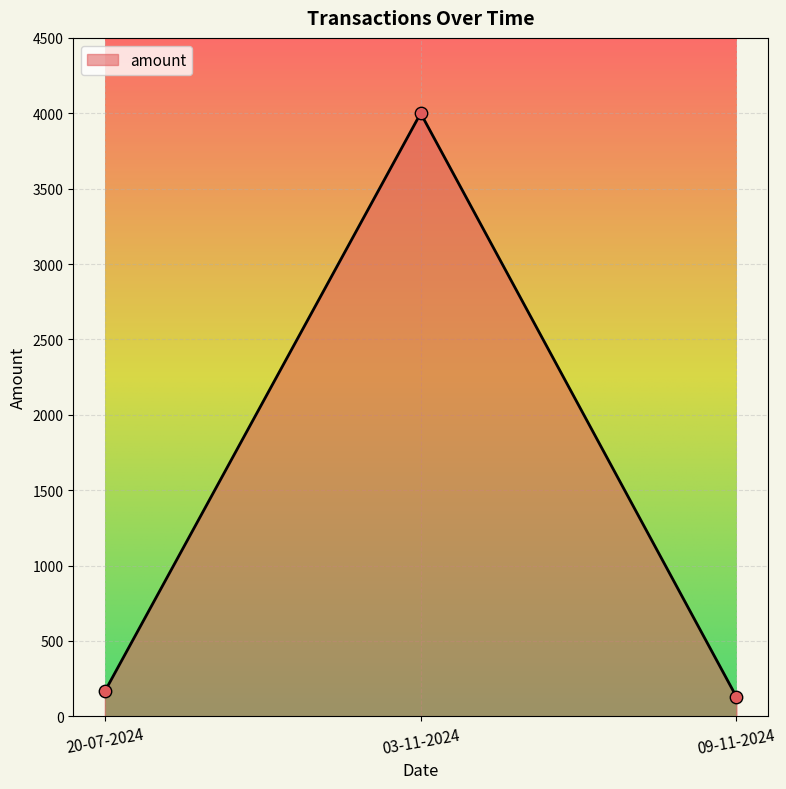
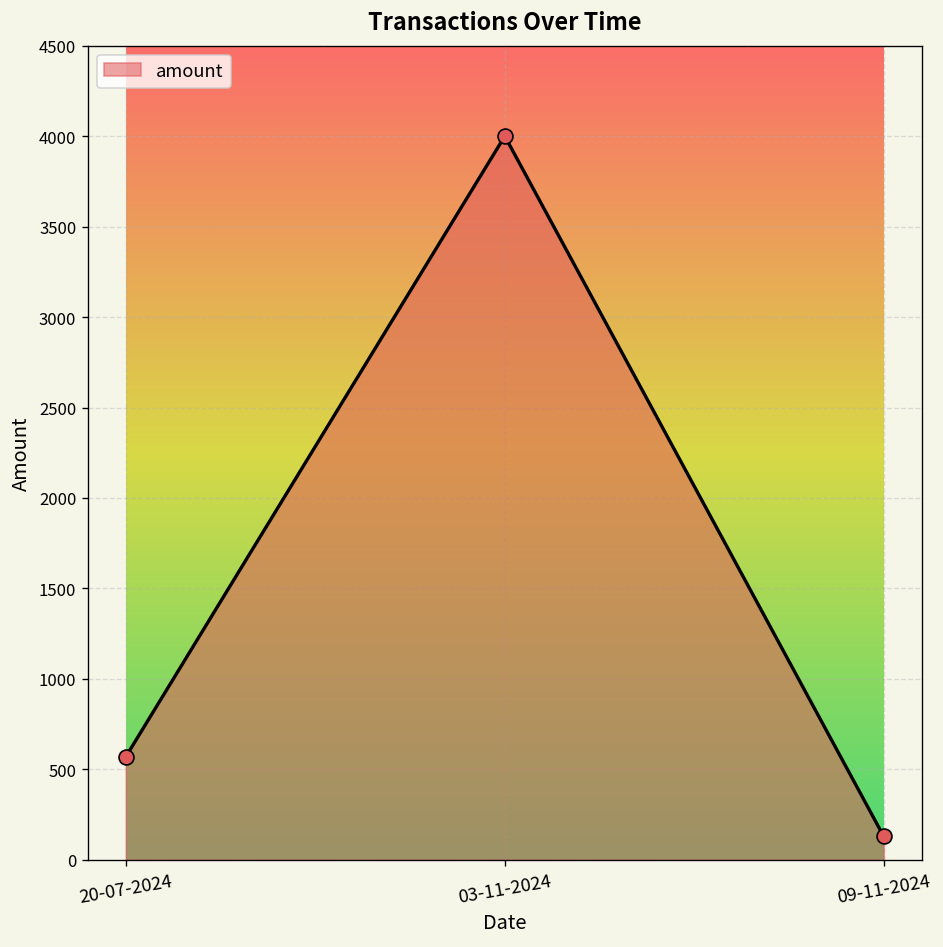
  {
-   "20-07-2024": 170,
+   "20-07-2024": 570,
    "03-11-2024": 4000,
    "09-11-2024": 130
  }
